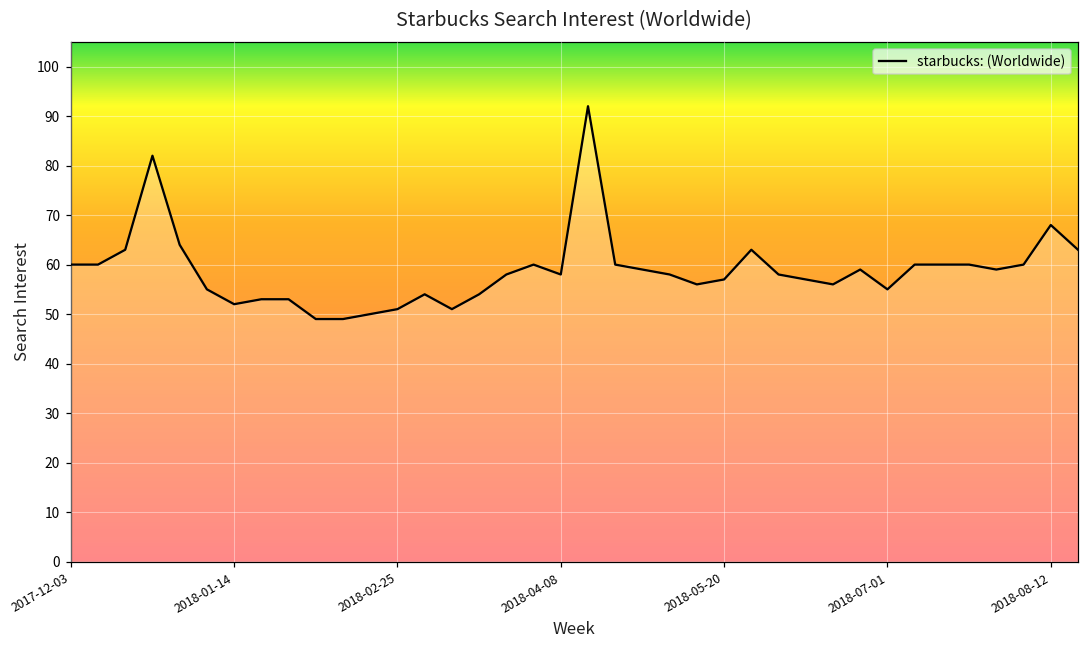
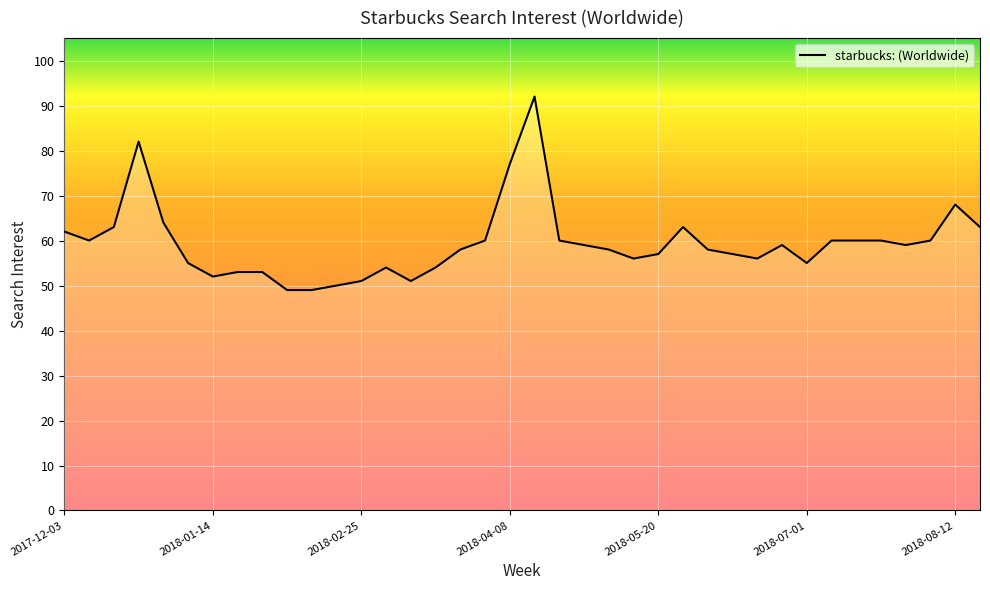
  {
-   "2017-12-03": 60,
+   "2017-12-03": 62,
    "2018-01-14": 52,
    "2018-02-25": 51,
-   "2018-04-08": 58,
+   "2018-04-08": 77,
    "2018-05-20": 57,
    "2018-07-01": 55,
    "2018-08-12": 68
  }
